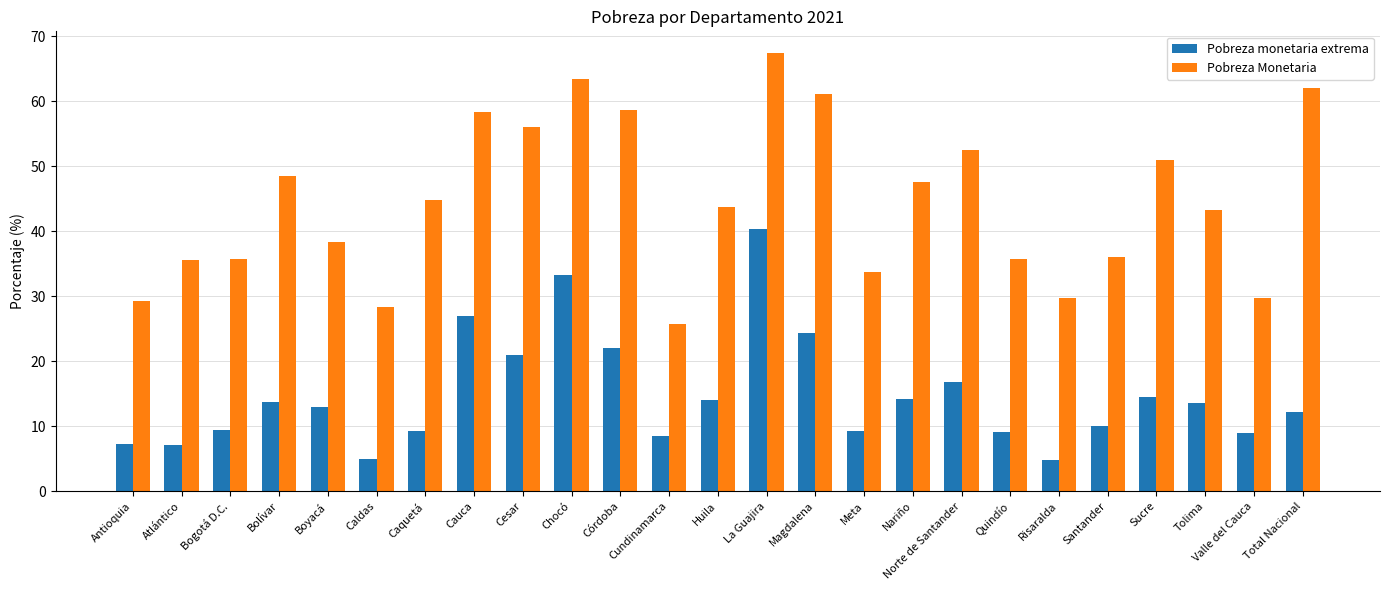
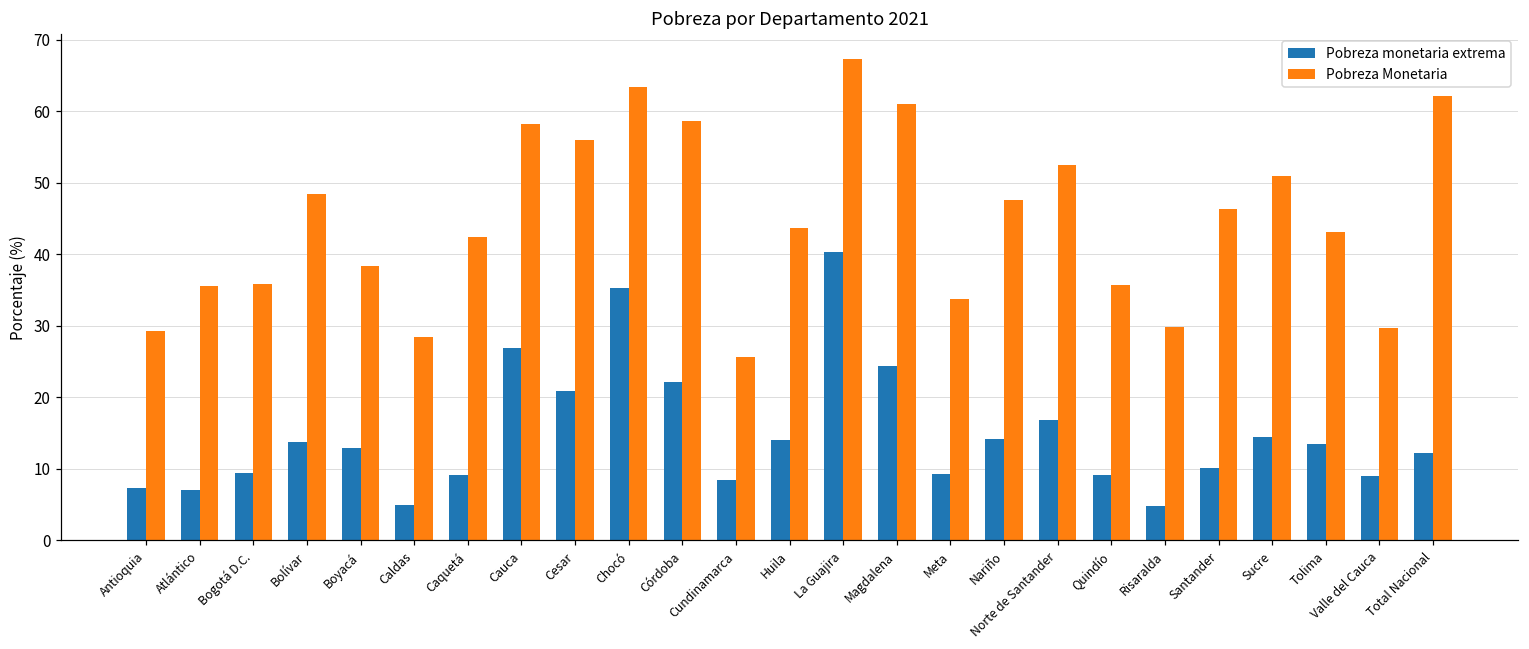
  {
    "Pobreza monetaria extrema": {
      "Antioquia": 7,
      "Atlántico": 7,
      "Bogotá D.C.": 9,
      "Bolívar": 14,
      "Boyacá": 13,
      "Caldas": 5,
      "Caquetá": 9,
      "Cauca": 27,
      "Cesar": 21,
-     "Chocó": 33,
+     "Chocó": 35,
      "Córdoba": 22,
      "Cundinamarca": 9,
      "Huila": 14,
      "La Guajira": 40,
      "Magdalena": 24,
      "Meta": 9,
      "Nariño": 14,
      "Norte de Santander": 17,
      "Quindío": 9,
      "Risaralda": 5,
      "Santander": 10,
      "Sucre": 15,
      "Tolima": 14,
      "Valle del Cauca": 9,
      "Total Nacional": 12
    },
    "Pobreza Monetaria": {
      "Antioquia": 29,
      "Atlántico": 36,
      "Bogotá D.C.": 36,
      "Bolívar": 49,
      "Boyacá": 38,
      "Caldas": 28,
-     "Caquetá": 45,
+     "Caquetá": 43,
      "Cauca": 58,
      "Cesar": 56,
      "Chocó": 63,
      "Córdoba": 59,
      "Cundinamarca": 26,
      "Huila": 44,
      "La Guajira": 67,
      "Magdalena": 61,
      "Meta": 34,
      "Nariño": 48,
      "Norte de Santander": 53,
      "Quindío": 36,
      "Risaralda": 30,
-     "Santander": 36,
+     "Santander": 46,
      "Sucre": 51,
      "Tolima": 43,
      "Valle del Cauca": 30,
      "Total Nacional": 62
    }
  }
